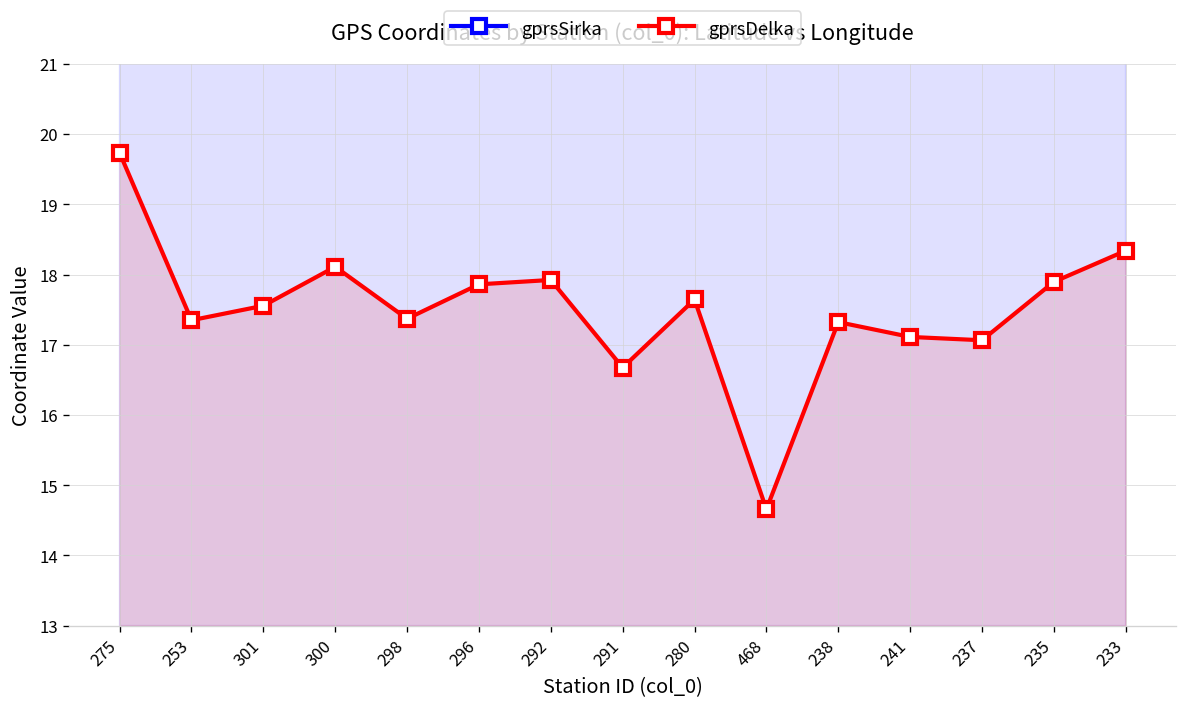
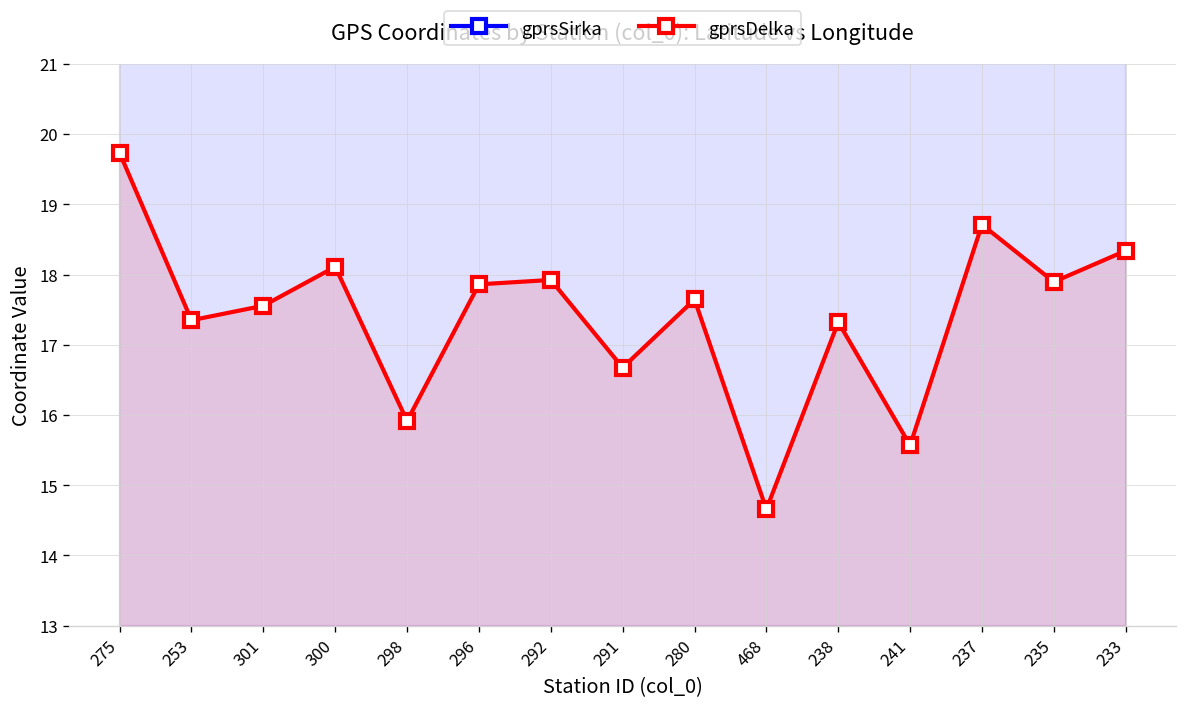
  {
    "gprsDelka": {
      "275": 19.7,
      "253": 17.3,
      "301": 17.6,
      "300": 18.1,
-     "298": 17.4,
+     "298": 15.9,
      "296": 17.9,
      "292": 17.9,
      "291": 16.7,
      "280": 17.6,
      "468": 14.7,
      "238": 17.3,
-     "241": 17.1,
-     "237": 17.1,
+     "241": 15.6,
+     "237": 18.7,
      "235": 17.9,
      "233": 18.3
    }
  }
